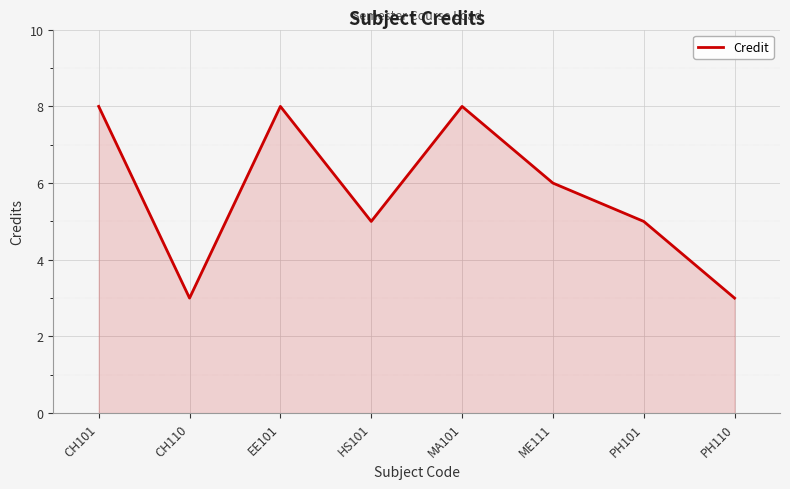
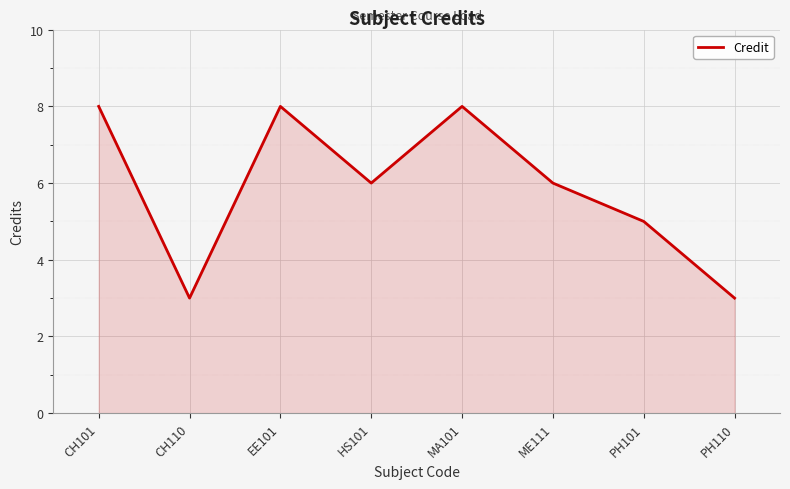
  {
    "CH101": 8,
    "CH110": 3,
    "EE101": 8,
-   "HS101": 5,
+   "HS101": 6,
    "MA101": 8,
    "ME111": 6,
    "PH101": 5,
    "PH110": 3
  }
